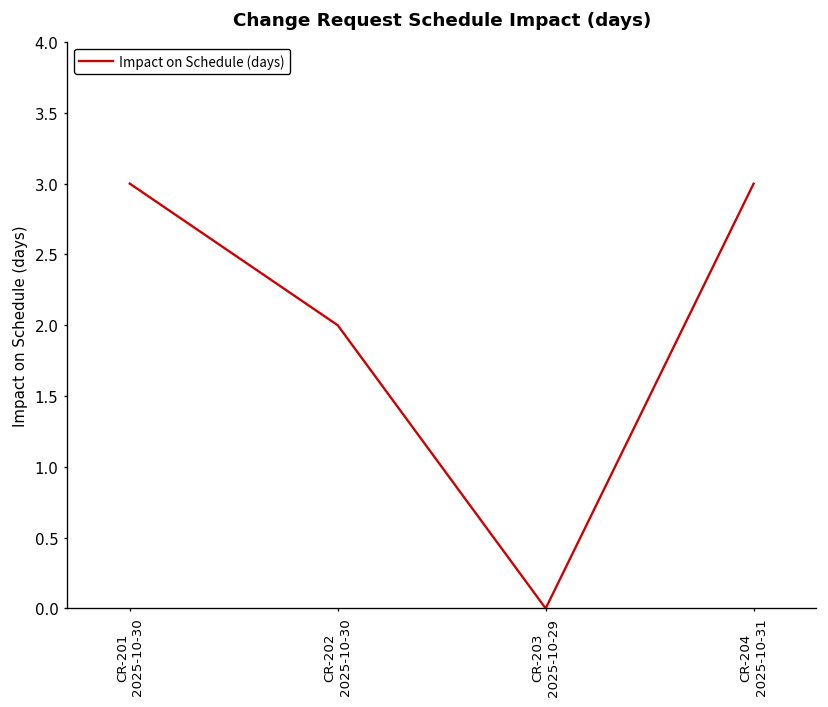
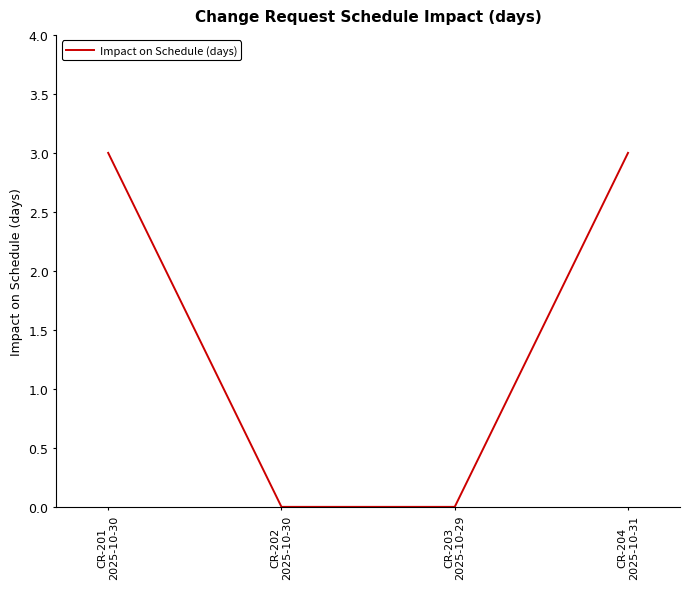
  {
    "CR-201 2025-10-30": 3,
-   "CR-202 2025-10-30": 2,
+   "CR-202 2025-10-30": 0,
    "CR-203 2025-10-29": 0,
    "CR-204 2025-10-31": 3
  }
